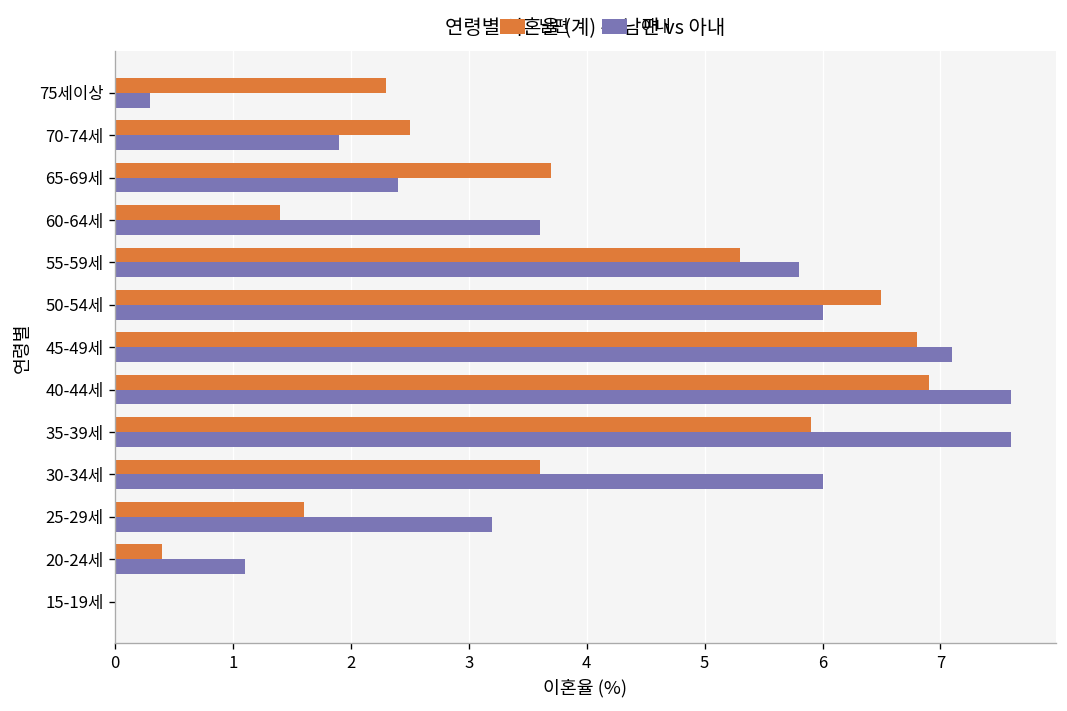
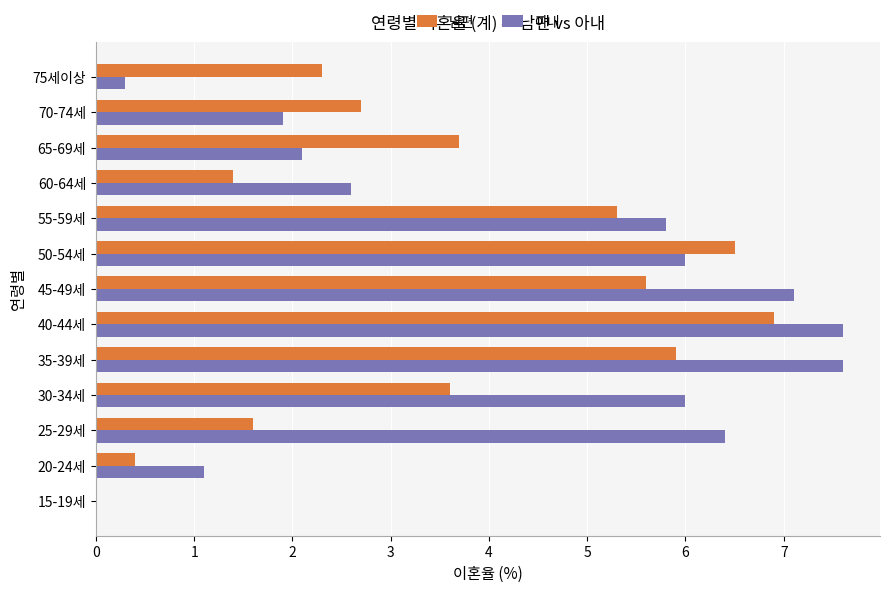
  {
    "남편": {
      "75세이상": 2.3,
-     "70-74세": 2.5,
+     "70-74세": 2.7,
      "65-69세": 3.7,
      "60-64세": 1.4,
      "55-59세": 5.3,
      "50-54세": 6.5,
-     "45-49세": 6.8,
+     "45-49세": 5.6,
      "40-44세": 6.9,
      "35-39세": 5.9,
      "30-34세": 3.6,
      "25-29세": 1.6,
      "20-24세": 0.4,
      "15-19세": 0.0
    },
    "아내": {
      "75세이상": 0.3,
      "70-74세": 1.9,
-     "65-69세": 2.4,
-     "60-64세": 3.6,
+     "65-69세": 2.1,
+     "60-64세": 2.6,
      "55-59세": 5.8,
      "50-54세": 6.0,
      "45-49세": 7.1,
      "40-44세": 7.6,
      "35-39세": 7.6,
      "30-34세": 6.0,
-     "25-29세": 3.2,
+     "25-29세": 6.4,
      "20-24세": 1.1,
      "15-19세": 0.0
    }
  }
